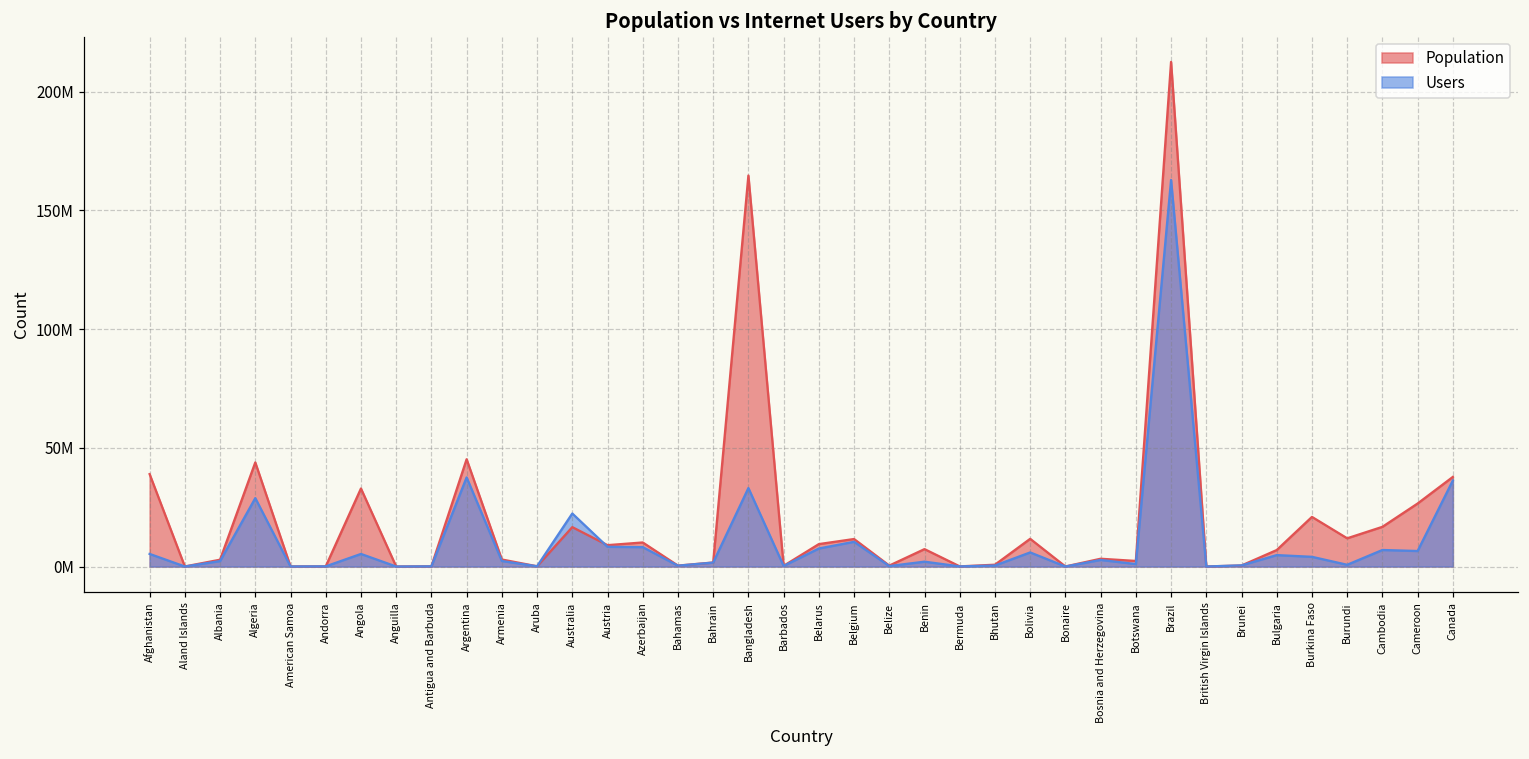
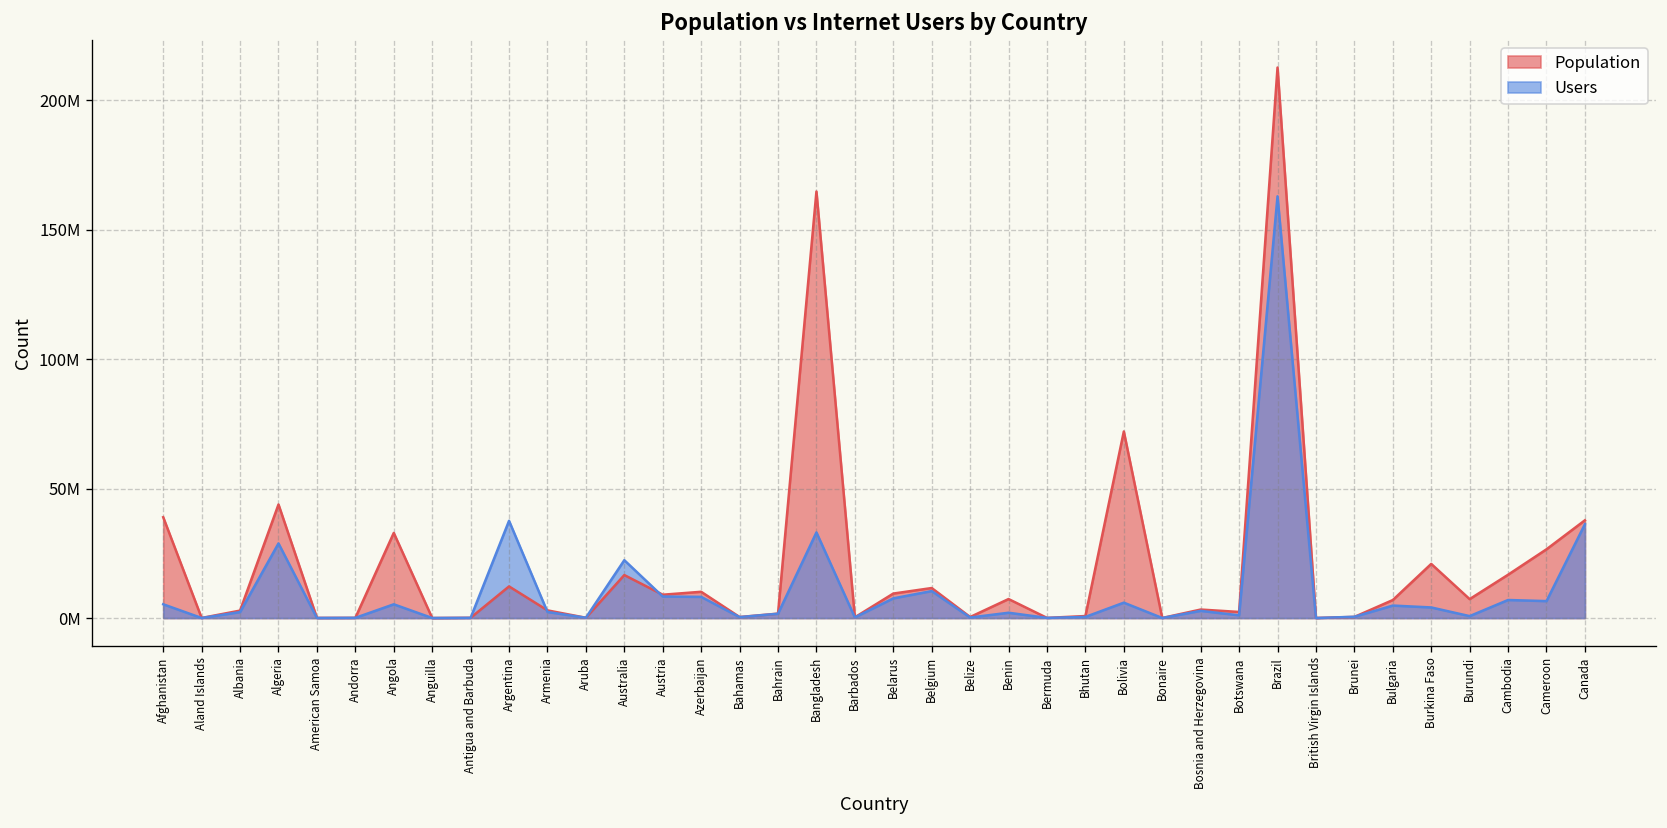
  {
    "Population": {
      "Afghanistan": 39000000,
      "Algeria": 44000000,
      "Angola": 33000000,
-     "Argentina": 45000000,
+     "Argentina": 12000000,
      "Australia": 17000000,
      "Azerbaijan": 10000000,
      "Bangladesh": 165000000,
      "Belarus": 9000000,
      "Benin": 7000000,
-     "Bolivia": 12000000,
+     "Bolivia": 72000000,
      "Botswana": 2000000,
      "Brazil": 213000000,
      "Bulgaria": 7000000,
      "Burkina Faso": 21000000,
-     "Burundi": 12000000,
+     "Burundi": 7000000,
      "Cambodia": 17000000,
      "Cameroon": 27000000,
      "Canada": 38000000
    },
    "Users": {
      "Afghanistan": 5000000,
      "Algeria": 29000000,
      "Angola": 5000000,
      "Argentina": 38000000,
      "Australia": 22000000,
      "Azerbaijan": 8000000,
      "Bangladesh": 33000000,
      "Belarus": 8000000,
      "Benin": 2000000,
      "Bolivia": 6000000,
      "Botswana": 1000000,
      "Brazil": 163000000,
      "Bulgaria": 5000000,
      "Burkina Faso": 4000000,
      "Burundi": 1000000,
      "Cambodia": 7000000,
      "Cameroon": 7000000,
      "Canada": 36000000
    }
  }
